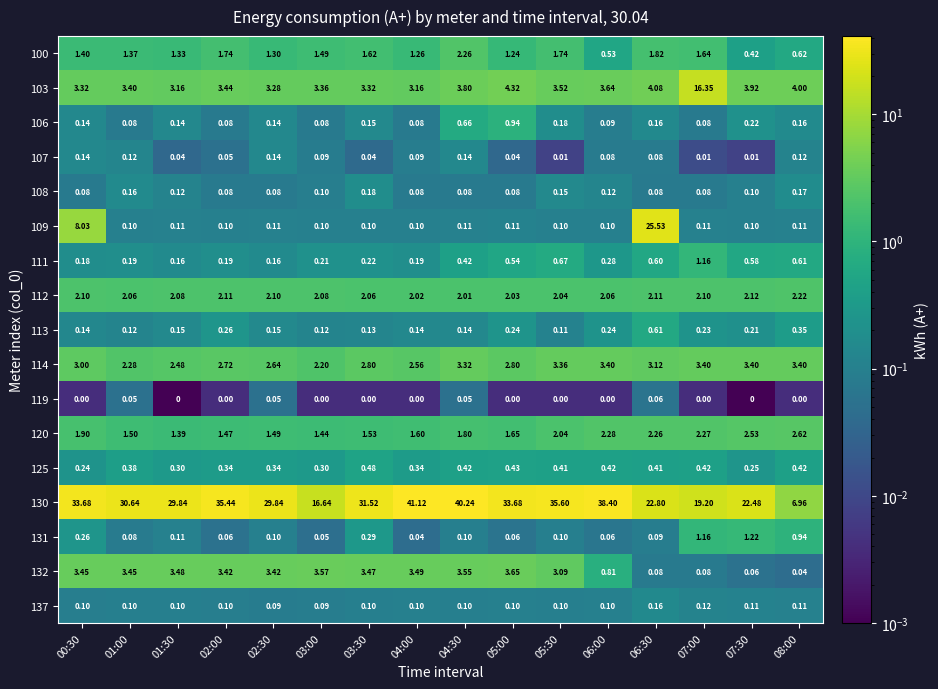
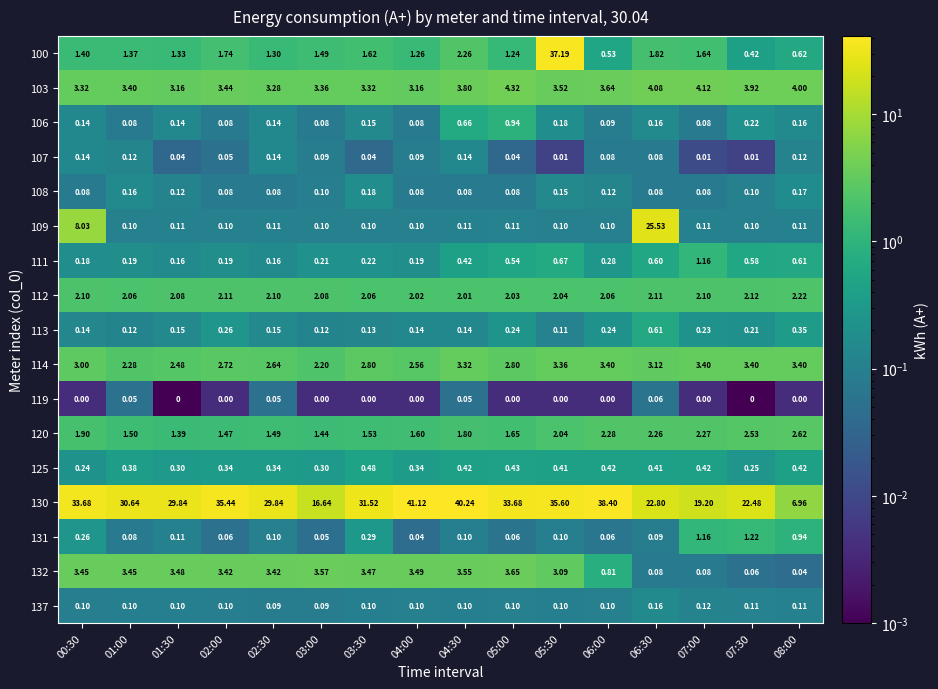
  {
    "100": {
      "00:30": 1.40,
      "01:00": 1.37,
      "01:30": 1.33,
      "02:00": 1.74,
      "02:30": 1.30,
      "03:00": 1.49,
      "03:30": 1.62,
      "04:00": 1.26,
      "04:30": 2.26,
      "05:00": 1.24,
-     "05:30": 1.74,
+     "05:30": 37.19,
      "06:00": 0.53,
      "06:30": 1.82,
      "07:00": 1.64,
      "07:30": 0.42,
      "08:00": 0.62
    },
    "103": {
      "00:30": 3.32,
      "01:00": 3.40,
      "01:30": 3.16,
      "02:00": 3.44,
      "02:30": 3.28,
      "03:00": 3.36,
      "03:30": 3.32,
      "04:00": 3.16,
      "04:30": 3.80,
      "05:00": 4.32,
      "05:30": 3.52,
      "06:00": 3.64,
      "06:30": 4.08,
-     "07:00": 16.35,
+     "07:00": 4.12,
      "07:30": 3.92,
      "08:00": 4.00
    }
  }
